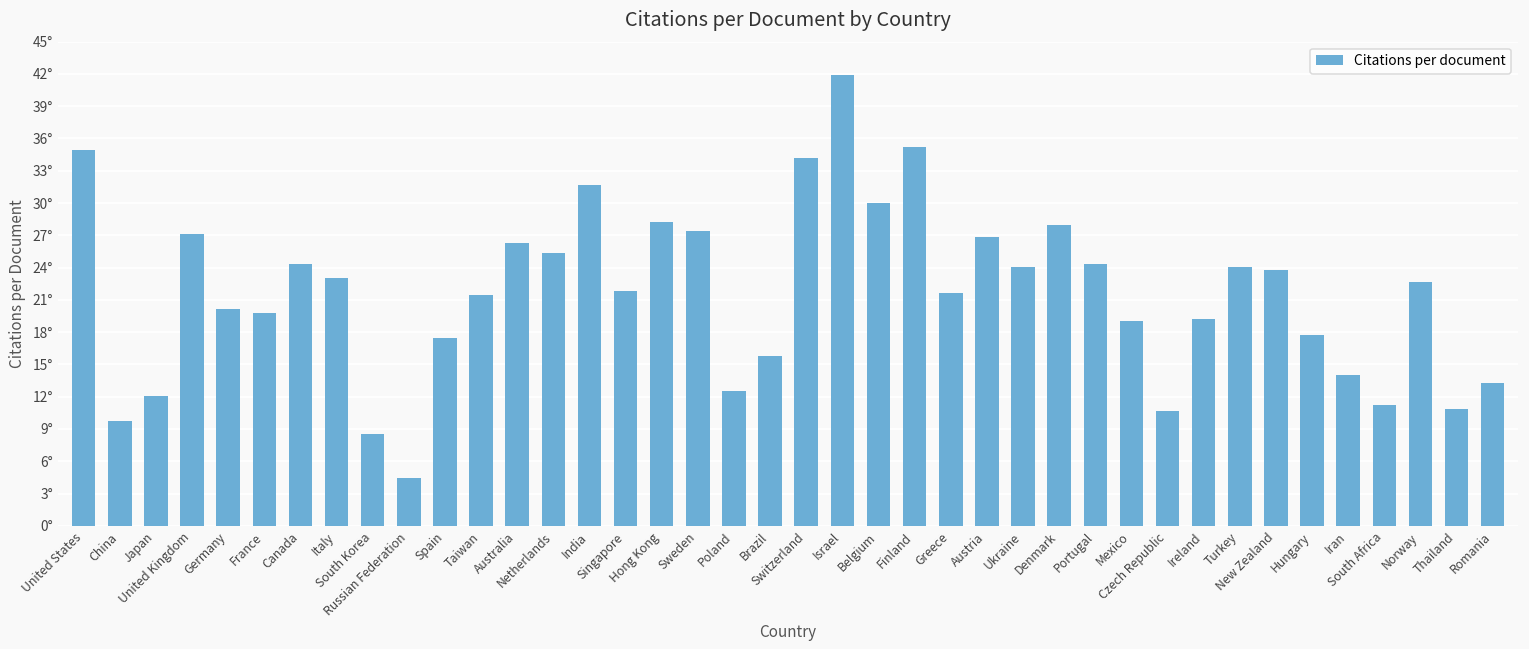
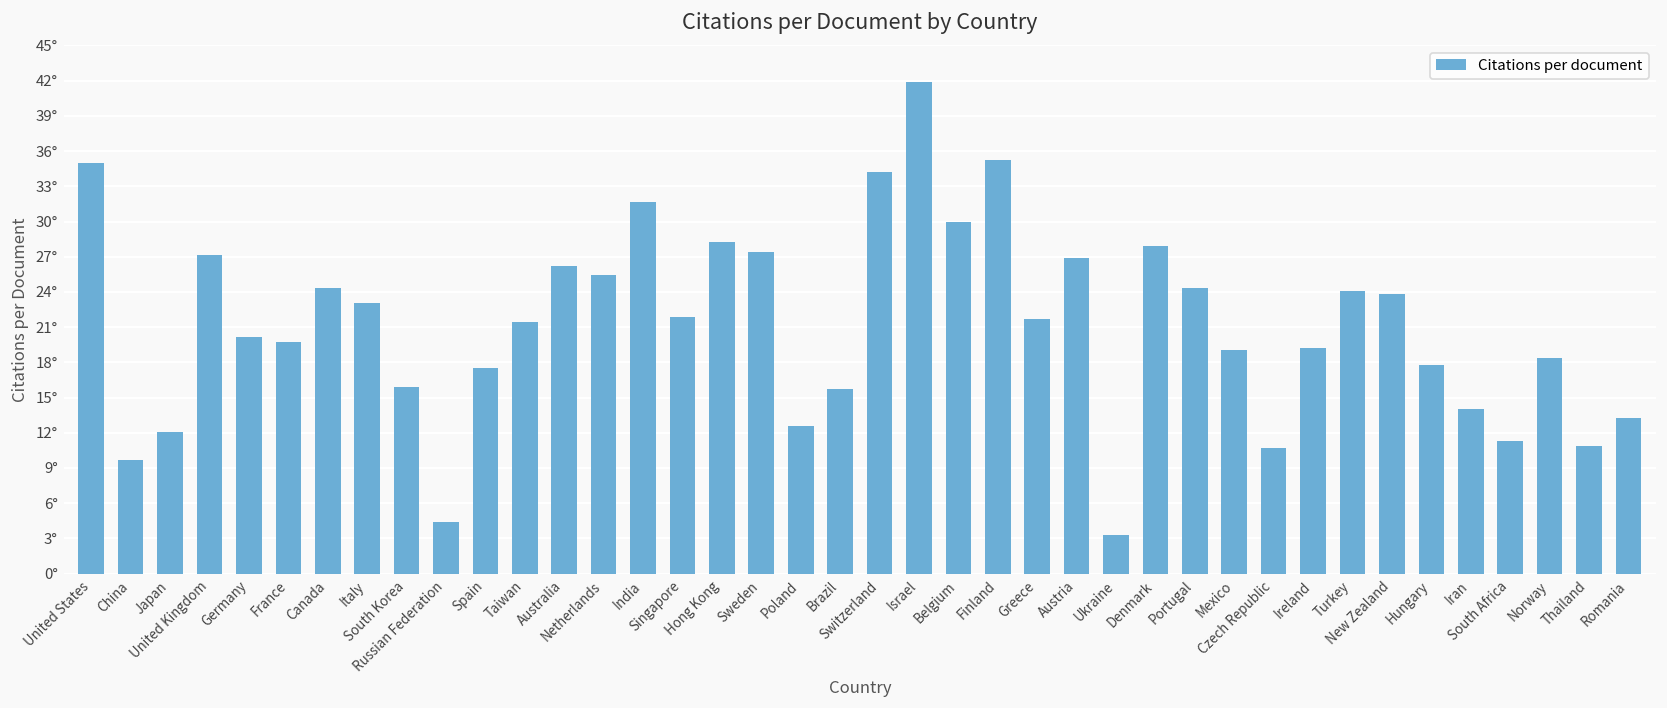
  {
    "United States": "35°",
    "China": "10°",
    "Japan": "12°",
    "United Kingdom": "27°",
    "Germany": "20°",
    "France": "20°",
    "Canada": "24°",
    "Italy": "23°",
-   "South Korea": "9°",
+   "South Korea": "16°",
    "Russian Federation": "4°",
    "Spain": "17°",
    "Taiwan": "21°",
    "Australia": "26°",
    "Netherlands": "25°",
    "India": "32°",
    "Singapore": "22°",
    "Hong Kong": "28°",
    "Sweden": "27°",
    "Poland": "13°",
    "Brazil": "16°",
    "Switzerland": "34°",
    "Israel": "42°",
    "Belgium": "30°",
    "Finland": "35°",
    "Greece": "22°",
    "Austria": "27°",
-   "Ukraine": "24°",
+   "Ukraine": "3°",
    "Denmark": "28°",
    "Portugal": "24°",
    "Mexico": "19°",
    "Czech Republic": "11°",
    "Ireland": "19°",
    "Turkey": "24°",
    "New Zealand": "24°",
    "Hungary": "18°",
    "Iran": "14°",
    "South Africa": "11°",
-   "Norway": "23°",
+   "Norway": "18°",
    "Thailand": "11°",
    "Romania": "13°"
  }
